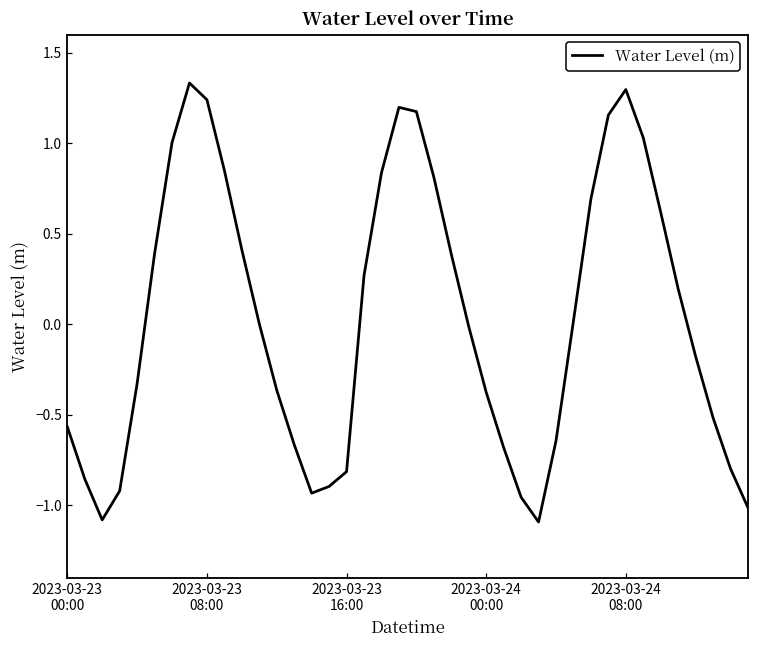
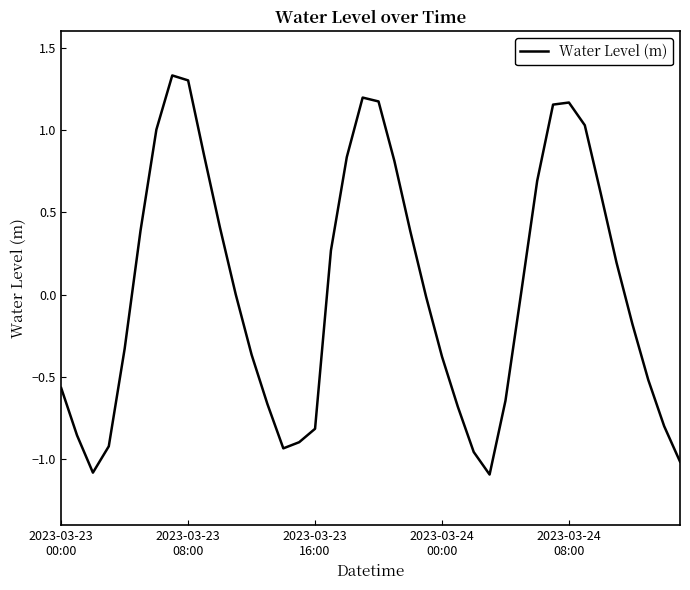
  {
    "2023-03-23 00:00": -0.57,
-   "2023-03-23 08:00": 1.24,
+   "2023-03-23 08:00": 1.30,
    "2023-03-23 16:00": -0.81,
    "2023-03-24 00:00": -0.38,
-   "2023-03-24 08:00": 1.30
+   "2023-03-24 08:00": 1.17
  }
